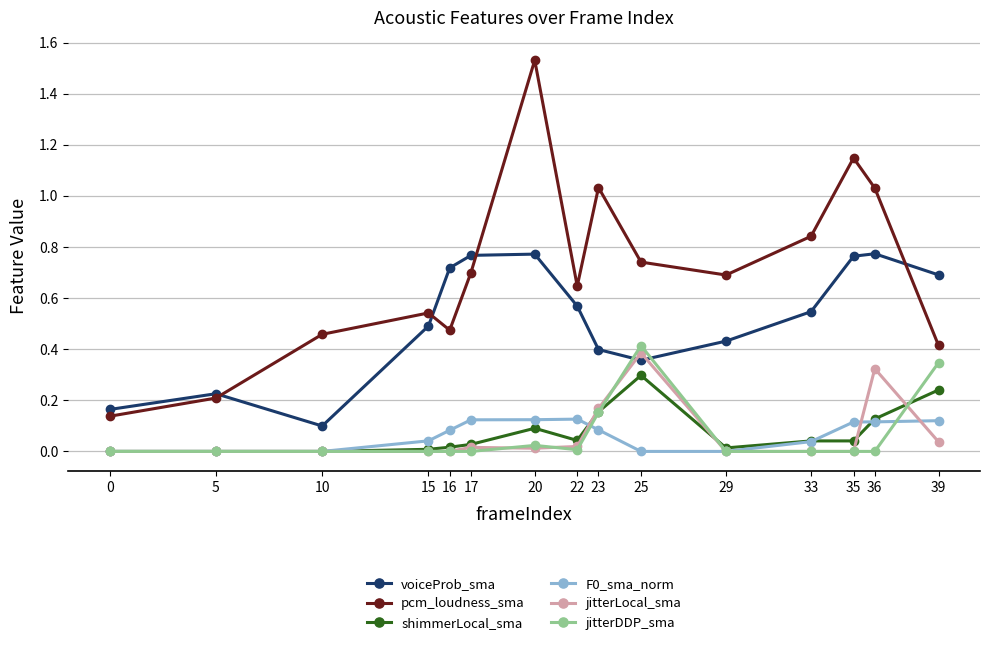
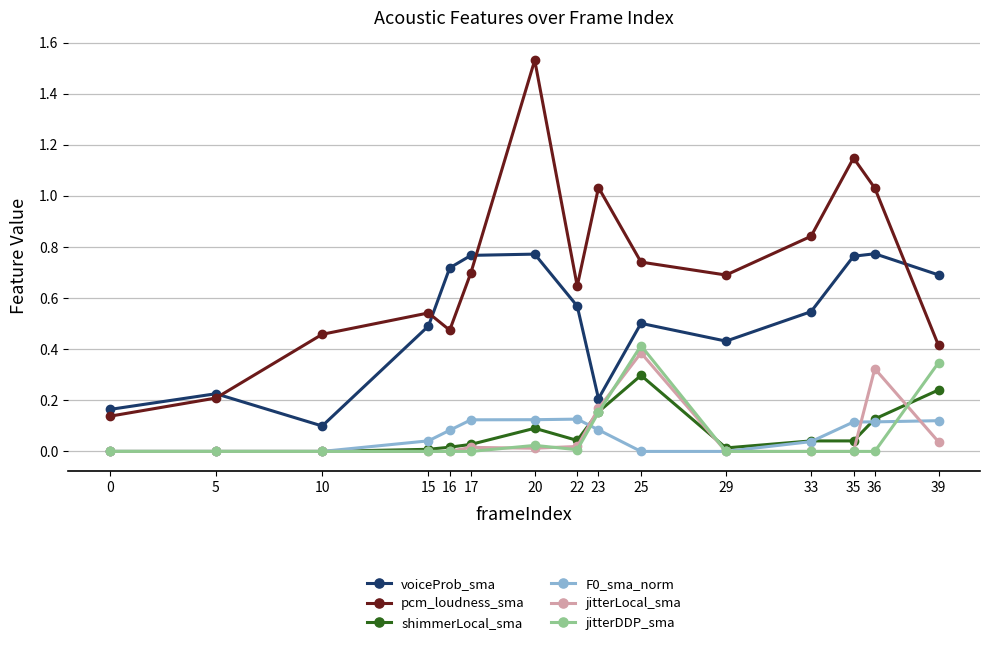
  {
    "voiceProb_sma": {
      "0": 0.16,
      "5": 0.23,
      "10": 0.10,
      "15": 0.49,
      "16": 0.72,
      "17": 0.77,
      "20": 0.77,
      "22": 0.57,
-     "23": 0.40,
-     "25": 0.36,
+     "23": 0.21,
+     "25": 0.50,
      "29": 0.43,
      "33": 0.55,
      "35": 0.76,
      "36": 0.77,
      "39": 0.69
    },
    "pcm_loudness_sma": {
      "0": 0.14,
      "5": 0.21,
      "10": 0.46,
      "15": 0.54,
      "16": 0.47,
      "17": 0.70,
      "20": 1.53,
      "22": 0.65,
      "23": 1.03,
      "25": 0.74,
      "29": 0.69,
      "33": 0.84,
      "35": 1.15,
      "36": 1.03,
      "39": 0.41
    },
    "shimmerLocal_sma": {
      "16": 0.02,
      "17": 0.03,
      "20": 0.09,
      "22": 0.04,
      "25": 0.30,
      "29": 0.01,
      "35": 0.04,
      "36": 0.13,
      "39": 0.24
    },
    "F0_sma_norm": {
      "15": 0.04,
      "16": 0.08,
      "17": 0.12,
      "20": 0.12,
      "22": 0.13,
      "23": 0.08,
      "25": 0.00,
      "35": 0.12,
      "36": 0.12,
      "39": 0.12
    },
    "jitterLocal_sma": {
      "17": 0.02,
      "20": 0.01,
      "22": 0.02,
      "23": 0.17,
      "25": 0.39,
      "36": 0.32,
      "39": 0.04
    },
    "jitterDDP_sma": {
      "17": 0.00,
      "20": 0.02,
      "22": 0.01,
      "25": 0.41,
      "36": 0.00,
      "39": 0.35
    }
  }
